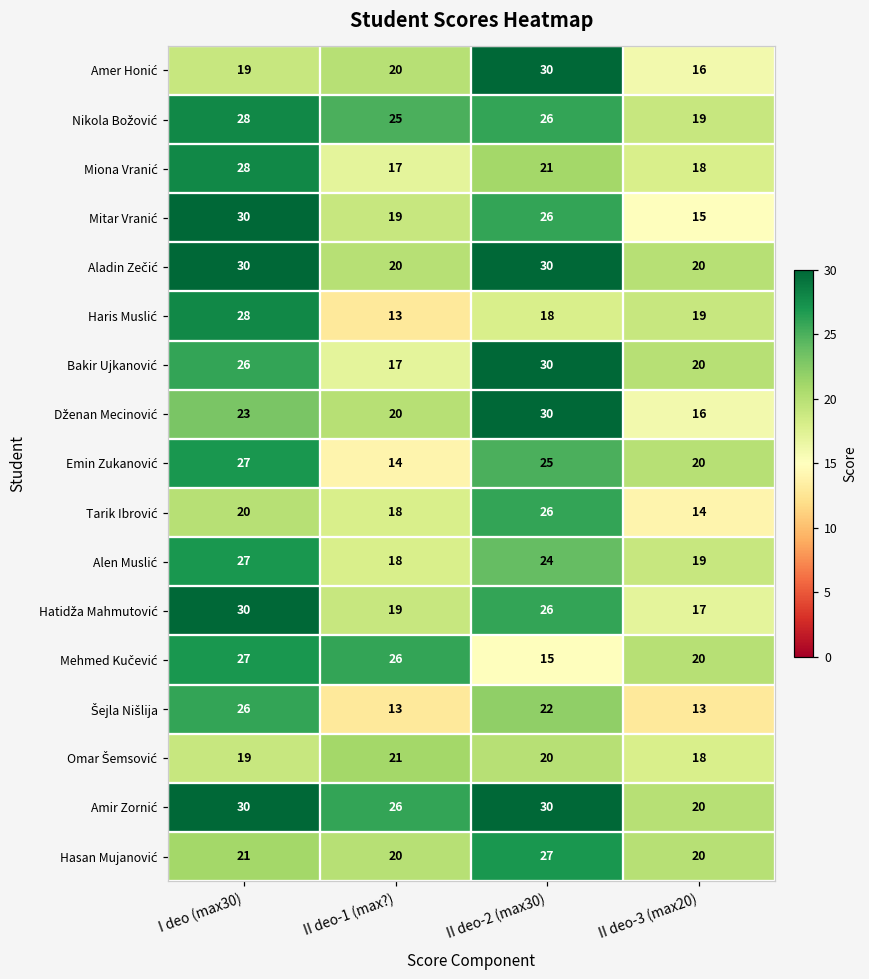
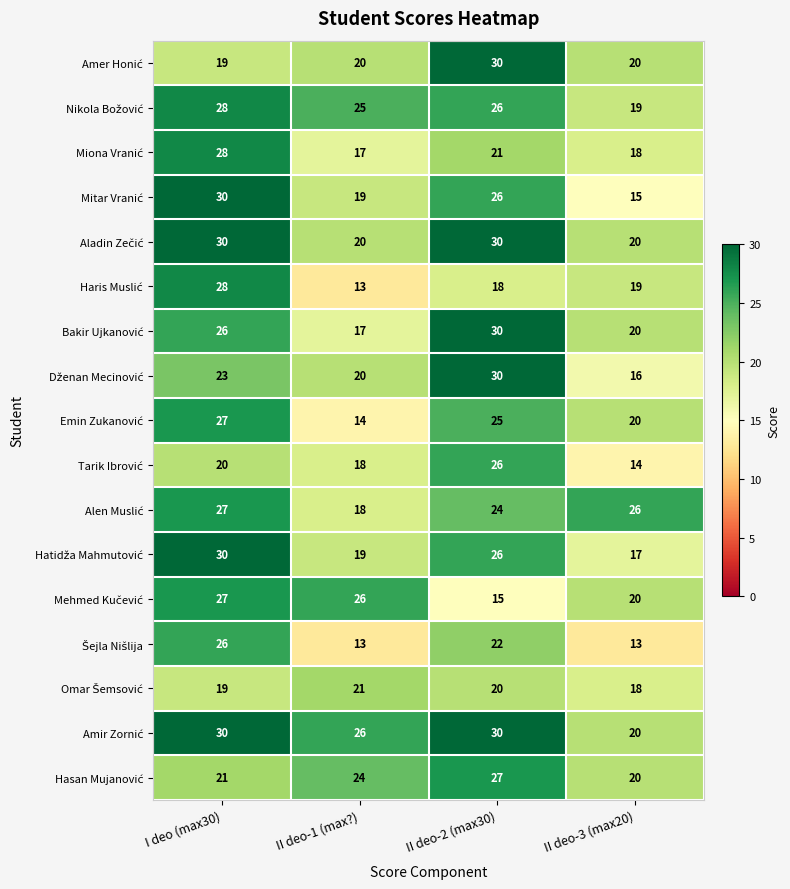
  {
    "Amer Honić": {
      "I deo (max30)": 19,
      "II deo-1 (max?)": 20,
      "II deo-2 (max30)": 30,
-     "II deo-3 (max20)": 16
+     "II deo-3 (max20)": 20
    },
    "Nikola Božović": {
      "I deo (max30)": 28,
      "II deo-1 (max?)": 25,
      "II deo-2 (max30)": 26,
      "II deo-3 (max20)": 19
    },
    "Miona Vranić": {
      "I deo (max30)": 28,
      "II deo-1 (max?)": 17,
      "II deo-2 (max30)": 21,
      "II deo-3 (max20)": 18
    },
    "Mitar Vranić": {
      "I deo (max30)": 30,
      "II deo-1 (max?)": 19,
      "II deo-2 (max30)": 26,
      "II deo-3 (max20)": 15
    },
    "Aladin Zečić": {
      "I deo (max30)": 30,
      "II deo-1 (max?)": 20,
      "II deo-2 (max30)": 30,
      "II deo-3 (max20)": 20
    },
    "Haris Muslić": {
      "I deo (max30)": 28,
      "II deo-1 (max?)": 13,
      "II deo-2 (max30)": 18,
      "II deo-3 (max20)": 19
    },
    "Bakir Ujkanović": {
      "I deo (max30)": 26,
      "II deo-1 (max?)": 17,
      "II deo-2 (max30)": 30,
      "II deo-3 (max20)": 20
    },
    "Dženan Mecinović": {
      "I deo (max30)": 23,
      "II deo-1 (max?)": 20,
      "II deo-2 (max30)": 30,
      "II deo-3 (max20)": 16
    },
    "Emin Zukanović": {
      "I deo (max30)": 27,
      "II deo-1 (max?)": 14,
      "II deo-2 (max30)": 25,
      "II deo-3 (max20)": 20
    },
    "Tarik Ibrović": {
      "I deo (max30)": 20,
      "II deo-1 (max?)": 18,
      "II deo-2 (max30)": 26,
      "II deo-3 (max20)": 14
    },
    "Alen Muslić": {
      "I deo (max30)": 27,
      "II deo-1 (max?)": 18,
      "II deo-2 (max30)": 24,
-     "II deo-3 (max20)": 19
+     "II deo-3 (max20)": 26
    },
    "Hatidža Mahmutović": {
      "I deo (max30)": 30,
      "II deo-1 (max?)": 19,
      "II deo-2 (max30)": 26,
      "II deo-3 (max20)": 17
    },
    "Mehmed Kučević": {
      "I deo (max30)": 27,
      "II deo-1 (max?)": 26,
      "II deo-2 (max30)": 15,
      "II deo-3 (max20)": 20
    },
    "Šejla Nišlija": {
      "I deo (max30)": 26,
      "II deo-1 (max?)": 13,
      "II deo-2 (max30)": 22,
      "II deo-3 (max20)": 13
    },
    "Omar Šemsović": {
      "I deo (max30)": 19,
      "II deo-1 (max?)": 21,
      "II deo-2 (max30)": 20,
      "II deo-3 (max20)": 18
    },
    "Amir Zornić": {
      "I deo (max30)": 30,
      "II deo-1 (max?)": 26,
      "II deo-2 (max30)": 30,
      "II deo-3 (max20)": 20
    },
    "Hasan Mujanović": {
      "I deo (max30)": 21,
-     "II deo-1 (max?)": 20,
+     "II deo-1 (max?)": 24,
      "II deo-2 (max30)": 27,
      "II deo-3 (max20)": 20
    }
  }
